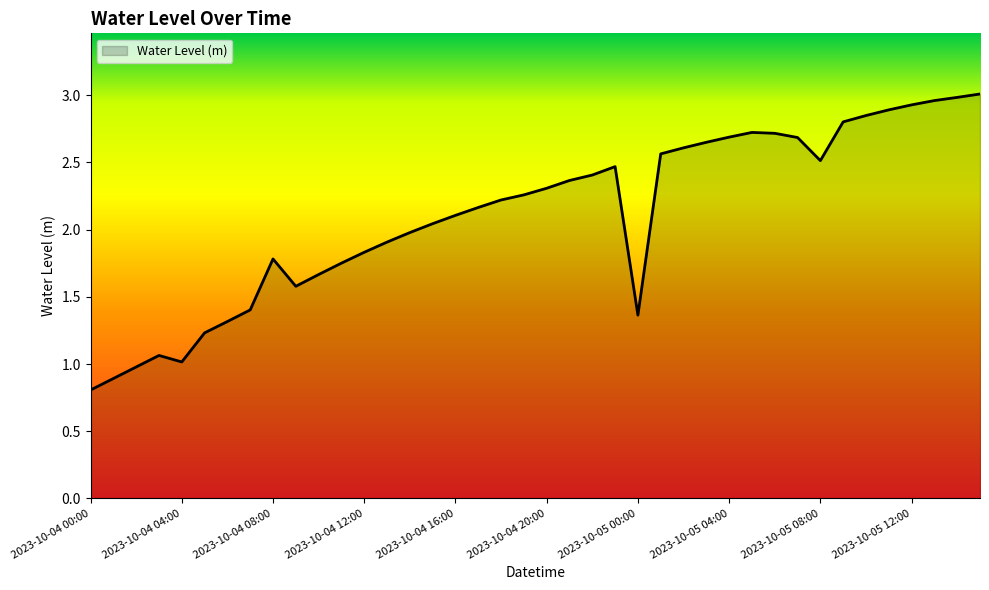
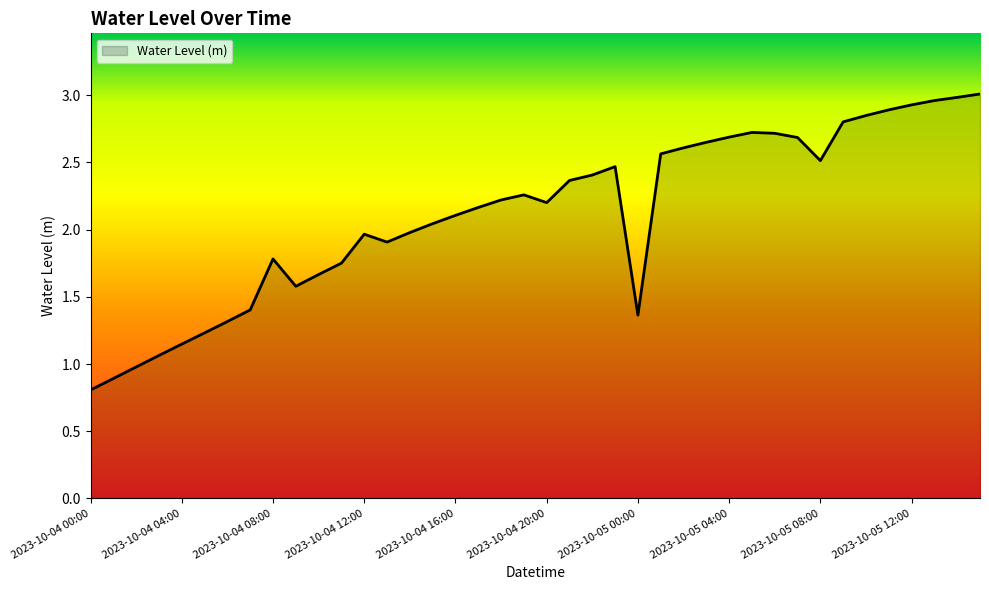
  {
    "2023-10-04 00:00": 0.81,
-   "2023-10-04 04:00": 1.02,
+   "2023-10-04 04:00": 1.15,
    "2023-10-04 08:00": 1.78,
-   "2023-10-04 12:00": 1.83,
+   "2023-10-04 12:00": 1.97,
    "2023-10-04 16:00": 2.11,
-   "2023-10-04 20:00": 2.31,
+   "2023-10-04 20:00": 2.20,
    "2023-10-05 00:00": 1.36,
    "2023-10-05 04:00": 2.69,
    "2023-10-05 08:00": 2.51,
    "2023-10-05 12:00": 2.93
  }
